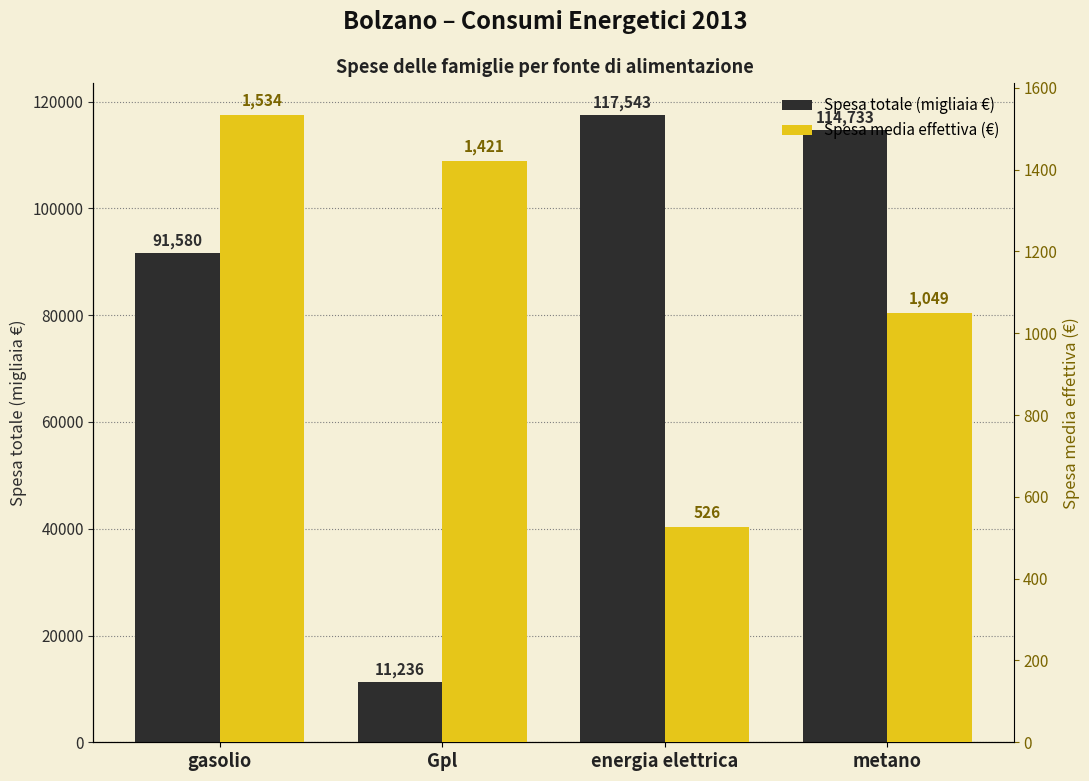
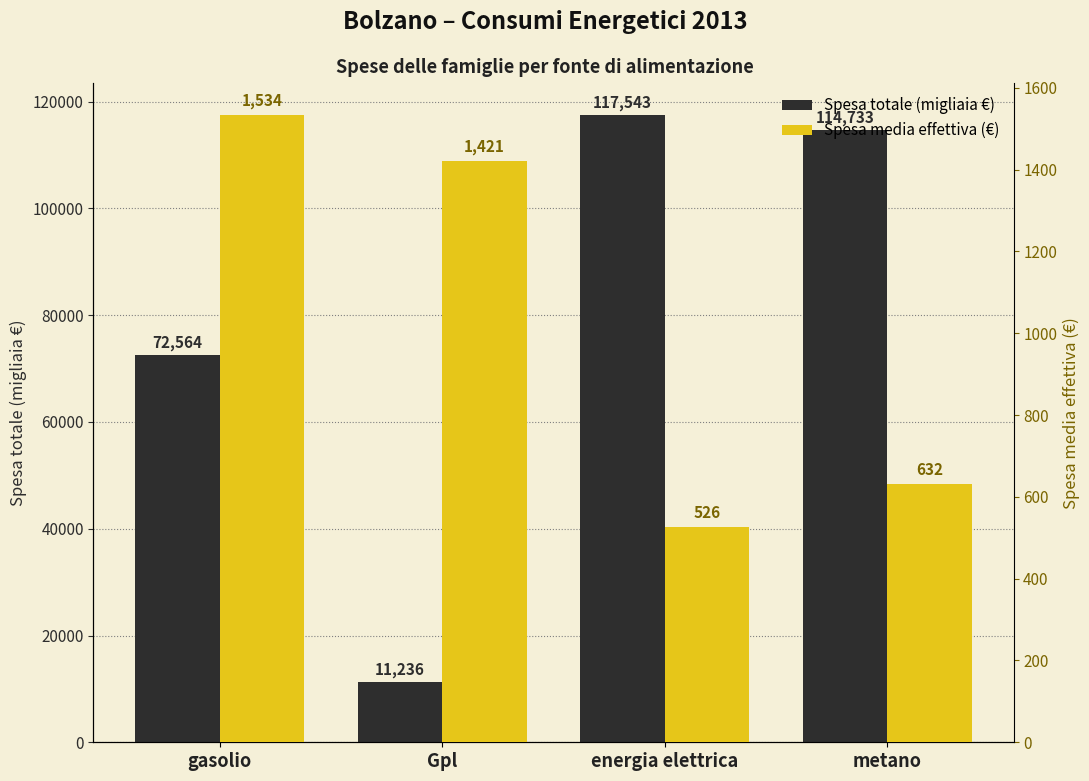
  {
    "Spesa totale (migliaia €)": {
-     "gasolio": "91,580",
+     "gasolio": "72,564",
      "Gpl": "11,236",
      "energia elettrica": "117,543",
      "metano": "114,733"
    },
    "Spesa media effettiva (€)": {
      "gasolio": "1,534",
      "Gpl": "1,421",
      "energia elettrica": "526",
-     "metano": "1,049"
+     "metano": "632"
    }
  }
